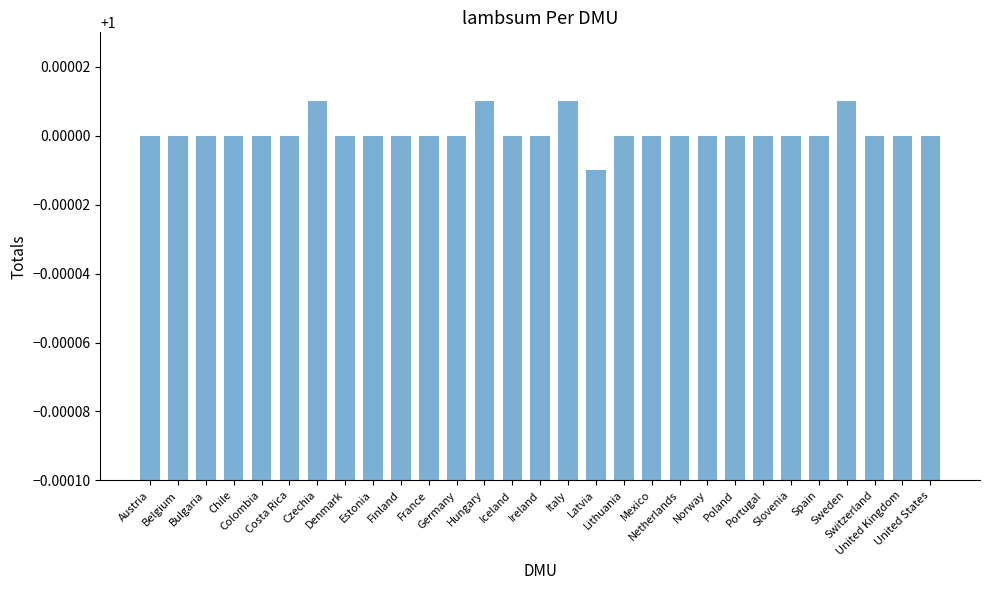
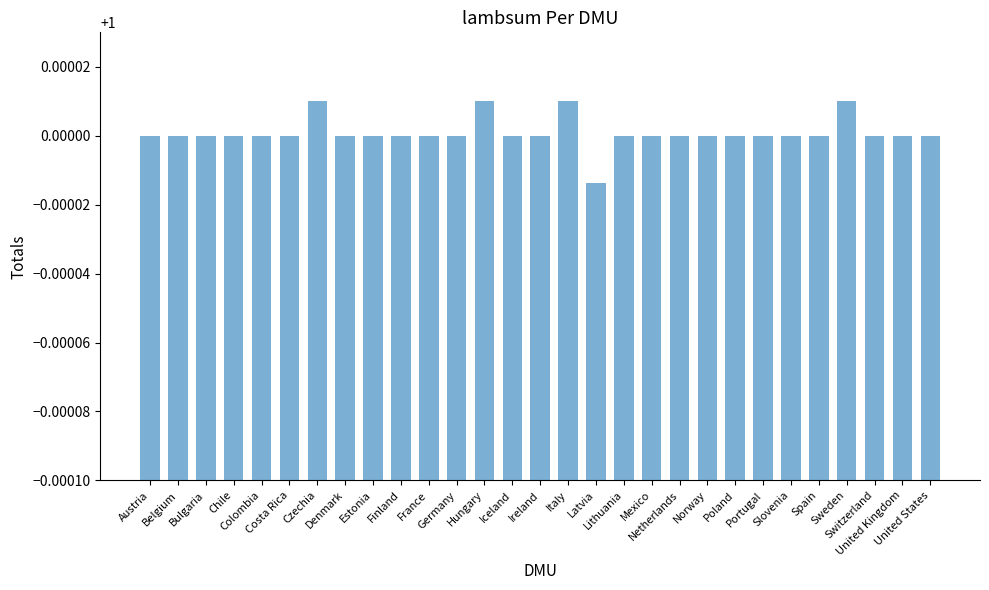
  {
    "Austria": 1.000000,
    "Belgium": 1.000000,
    "Bulgaria": 1.000000,
    "Chile": 1.000000,
    "Colombia": 1.000000,
    "Costa Rica": 1.000000,
    "Czechia": 1.000010,
    "Denmark": 1.000000,
    "Estonia": 1.000000,
    "Finland": 1.000000,
    "France": 1.000000,
    "Germany": 1.000000,
    "Hungary": 1.000010,
    "Iceland": 1.000000,
    "Ireland": 1.000000,
    "Italy": 1.000010,
-   "Latvia": 0.999990,
+   "Latvia": 0.999986,
    "Lithuania": 1.000000,
    "Mexico": 1.000000,
    "Netherlands": 1.000000,
    "Norway": 1.000000,
    "Poland": 1.000000,
    "Portugal": 1.000000,
    "Slovenia": 1.000000,
    "Spain": 1.000000,
    "Sweden": 1.000010,
    "Switzerland": 1.000000,
    "United Kingdom": 1.000000,
    "United States": 1.000000
  }
